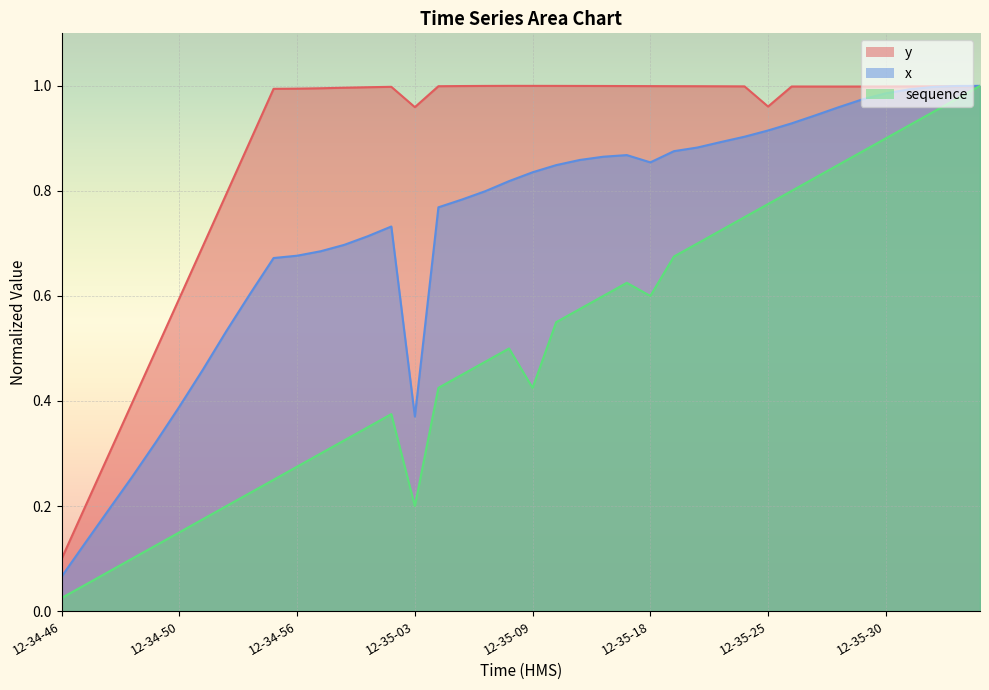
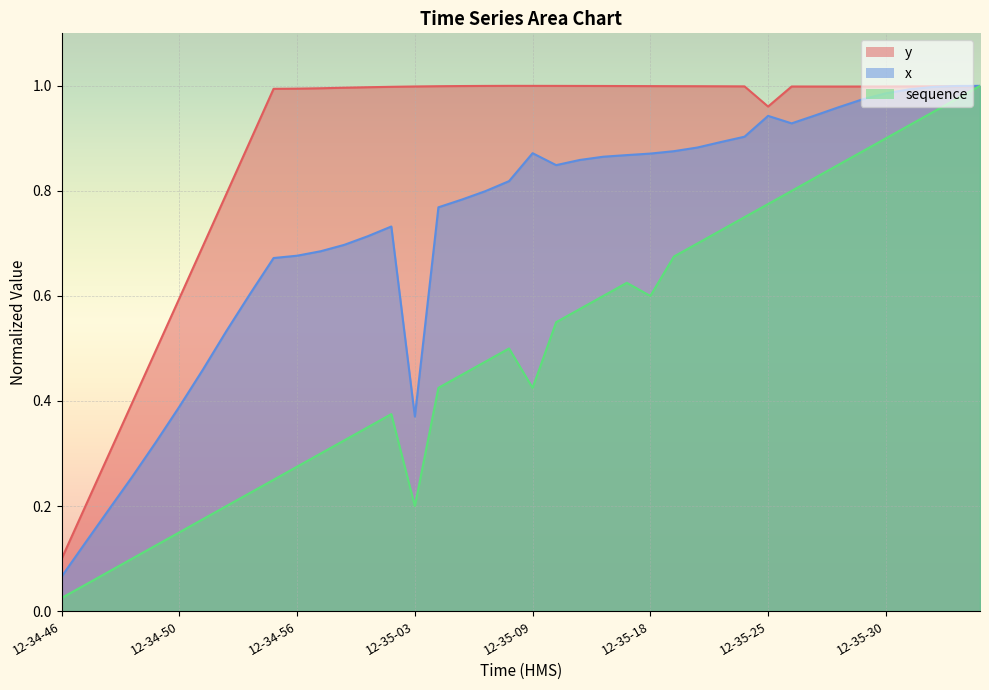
  {
    "y": {
      "12-34-46": 0.10,
-     "12-35-03": 0.96,
+     "12-35-03": 1.00,
      "12-35-09": 1.00,
      "12-35-18": 1.00,
      "12-35-25": 0.96
    },
    "x": {
      "12-34-46": 0.07,
      "12-35-03": 0.37,
-     "12-35-09": 0.84,
-     "12-35-18": 0.85,
-     "12-35-25": 0.92
+     "12-35-09": 0.87,
+     "12-35-18": 0.87,
+     "12-35-25": 0.94
    },
    "sequence": {
      "12-34-46": 0.03,
      "12-35-03": 0.20,
      "12-35-09": 0.43,
      "12-35-18": 0.60,
      "12-35-25": 0.78
    }
  }
